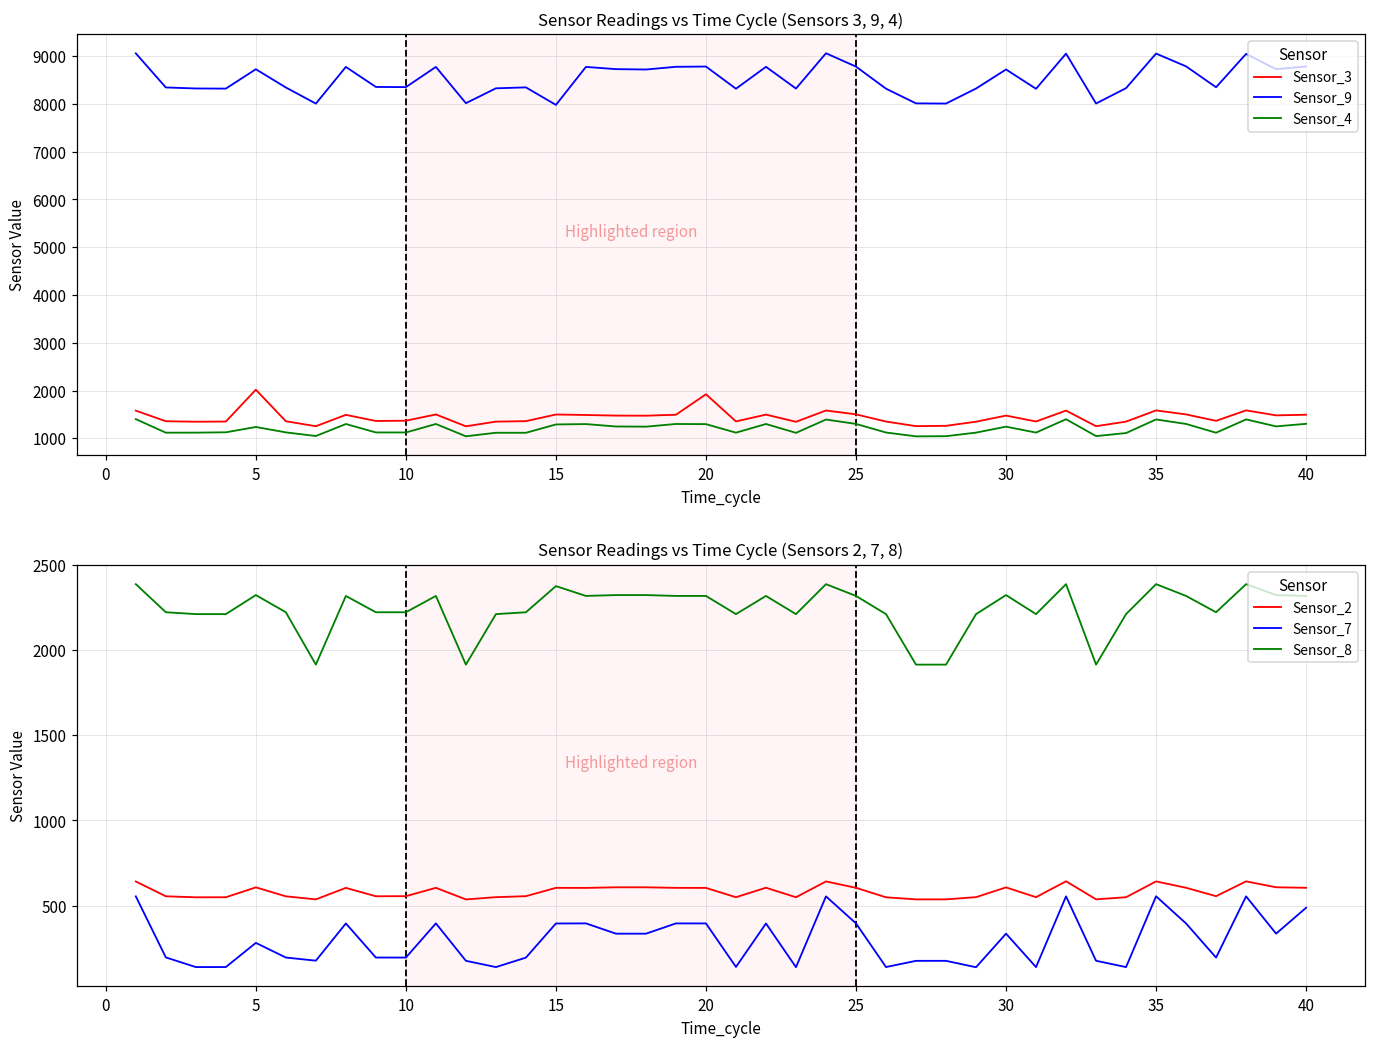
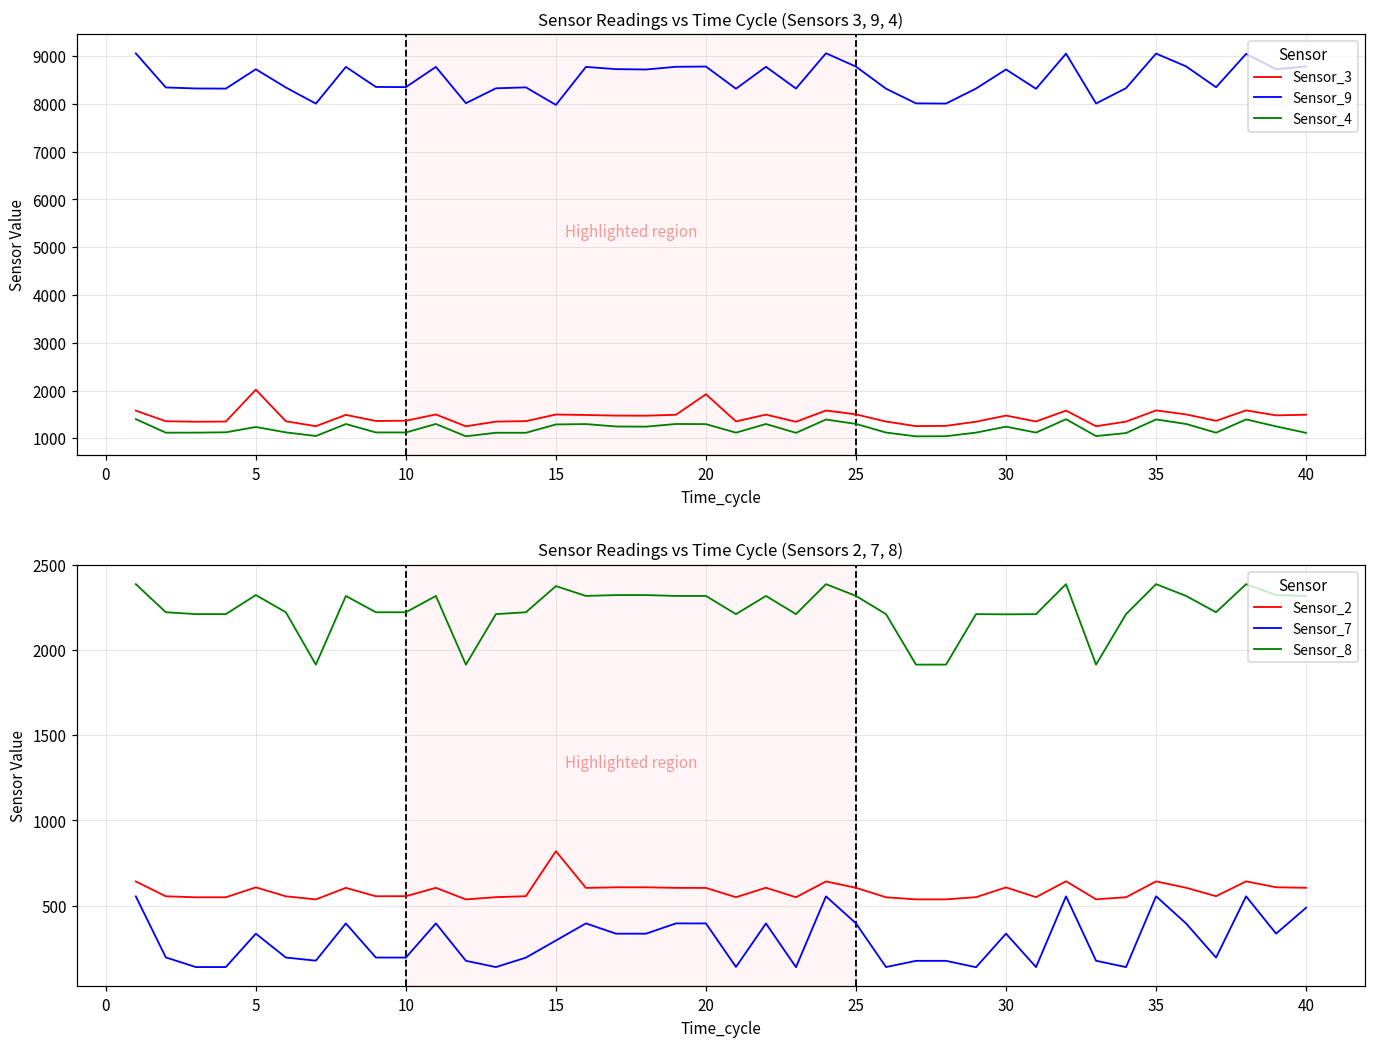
  {
    "Sensor Readings vs Time Cycle (Sensors 3, 9, 4)": {
      "Sensor_3": {
        "5": 2000,
        "10": 1400,
        "15": 1500,
        "20": 1900,
        "25": 1500,
        "30": 1500,
        "35": 1600,
        "40": 1500
      },
      "Sensor_9": {
        "5": 8700,
        "10": 8400,
        "15": 8000,
        "20": 8800,
        "25": 8800,
        "30": 8700,
        "35": 9100
      },
      "Sensor_4": {
        "5": 1200,
        "10": 1100,
        "15": 1300,
        "20": 1300,
        "25": 1300,
        "30": 1200,
        "35": 1400,
-       "40": 1300
+       "40": 1100
      }
    },
    "Sensor Readings vs Time Cycle (Sensors 2, 7, 8)": {
      "Sensor_2": {
        "5": 610,
        "10": 560,
-       "15": 600,
+       "15": 820,
        "20": 600,
        "25": 600,
        "30": 610,
        "35": 640,
        "40": 600
      },
      "Sensor_7": {
-       "5": 280,
+       "5": 340,
        "10": 190,
-       "15": 390,
+       "15": 290,
        "20": 400,
        "25": 400,
        "30": 340,
        "35": 550,
        "40": 490
      },
      "Sensor_8": {
        "5": 2320,
        "10": 2220,
        "15": 2380,
        "20": 2320,
        "25": 2320,
-       "30": 2320,
+       "30": 2210,
        "35": 2390
      }
    }
  }
